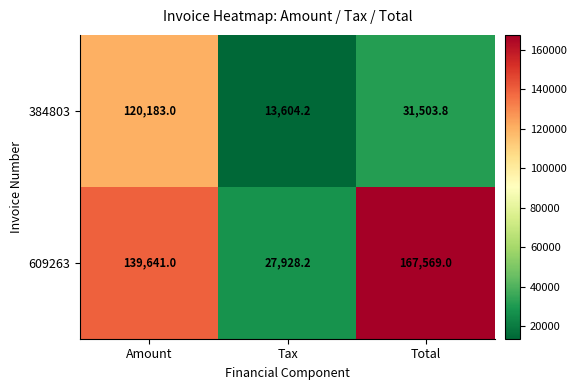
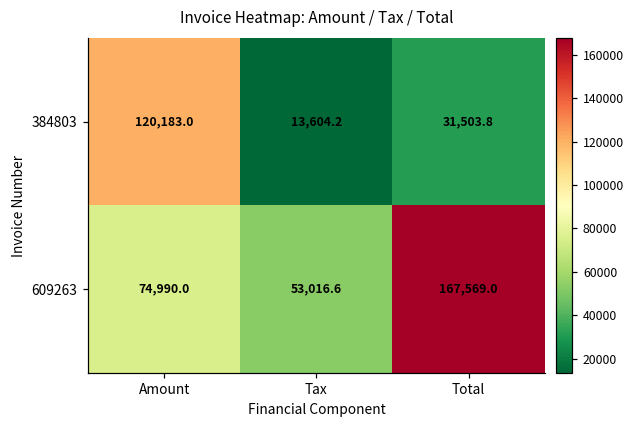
  {
    "384803": {
      "Amount": "120,183.0",
      "Tax": "13,604.2",
      "Total": "31,503.8"
    },
    "609263": {
-     "Amount": "139,641.0",
-     "Tax": "27,928.2",
+     "Amount": "74,990.0",
+     "Tax": "53,016.6",
      "Total": "167,569.0"
    }
  }
